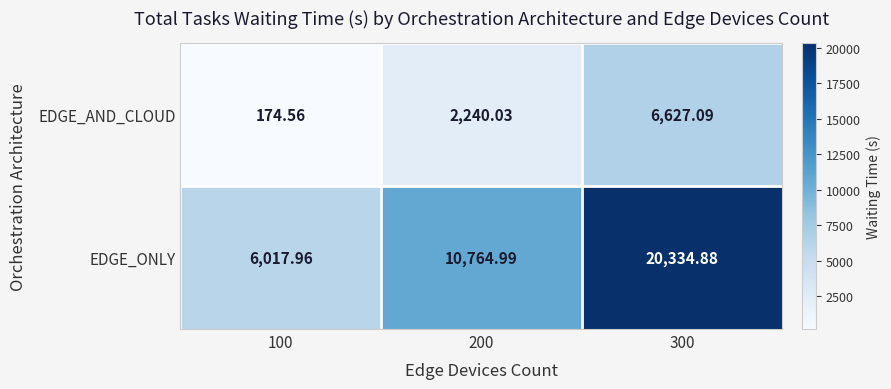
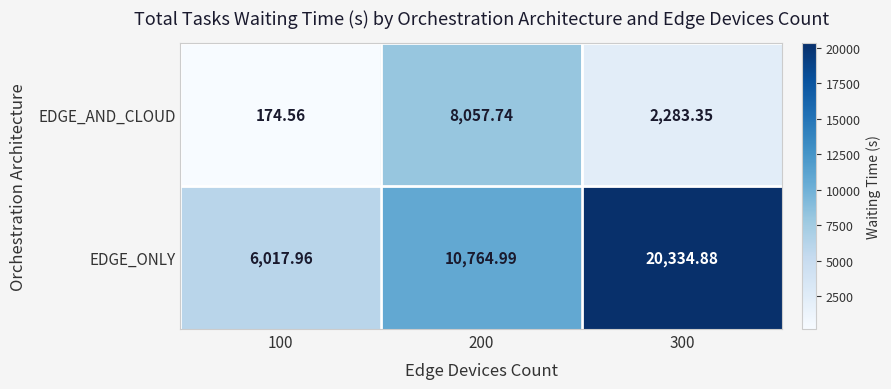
  {
    "EDGE_AND_CLOUD": {
      "100": "174.56",
-     "200": "2,240.03",
-     "300": "6,627.09"
+     "200": "8,057.74",
+     "300": "2,283.35"
    },
    "EDGE_ONLY": {
      "100": "6,017.96",
      "200": "10,764.99",
      "300": "20,334.88"
    }
  }
